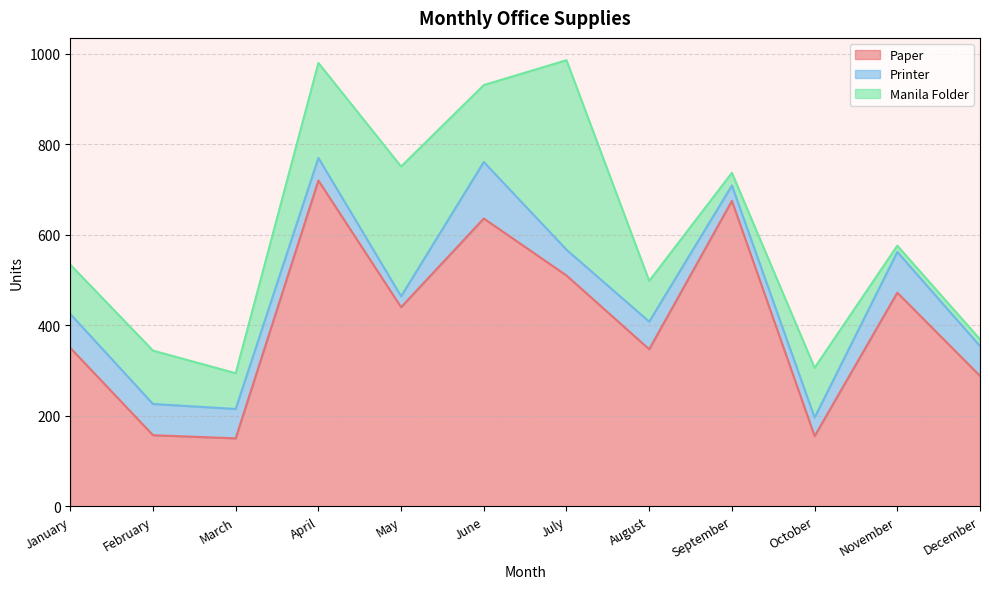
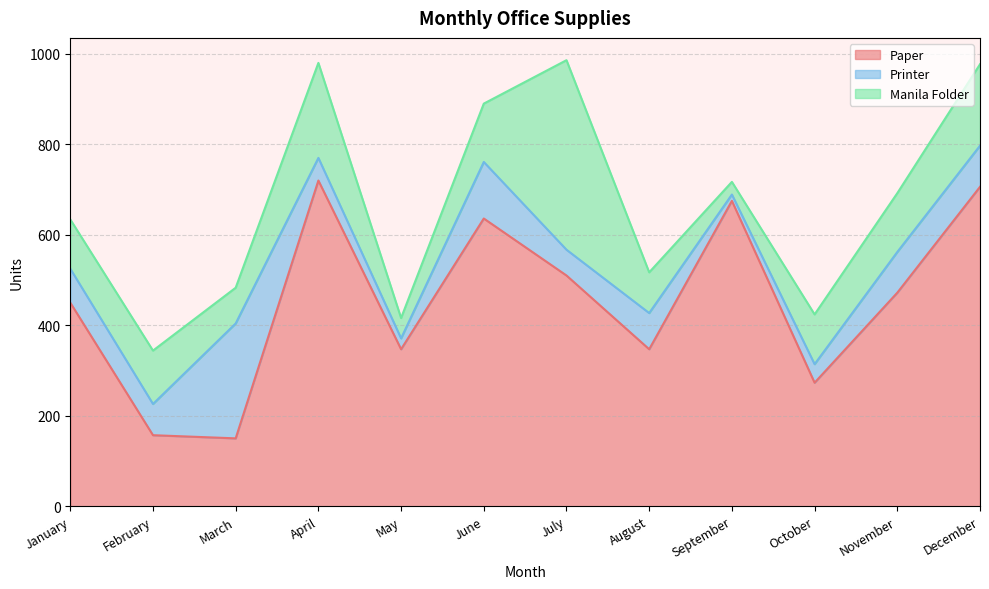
  {
    "Paper": {
-     "January": 350,
+     "January": 450,
      "February": 160,
      "March": 150,
      "April": 720,
-     "May": 440,
+     "May": 350,
      "June": 640,
      "July": 510,
      "August": 350,
      "September": 680,
-     "October": 160,
+     "October": 270,
      "November": 470,
-     "December": 290
+     "December": 710
    },
    "Printer": {
      "January": 80,
      "February": 70,
-     "March": 70,
+     "March": 250,
      "April": 50,
      "May": 20,
      "June": 130,
      "July": 60,
-     "August": 60,
-     "September": 30,
+     "August": 80,
+     "September": 10,
      "October": 40,
      "November": 90,
-     "December": 70
+     "December": 90
    },
    "Manila Folder": {
      "January": 110,
      "February": 120,
      "March": 80,
      "April": 210,
-     "May": 290,
-     "June": 170,
+     "May": 50,
+     "June": 130,
      "July": 420,
      "August": 90,
      "September": 30,
      "October": 110,
-     "November": 10,
-     "December": 20
+     "November": 130,
+     "December": 180
    }
  }
